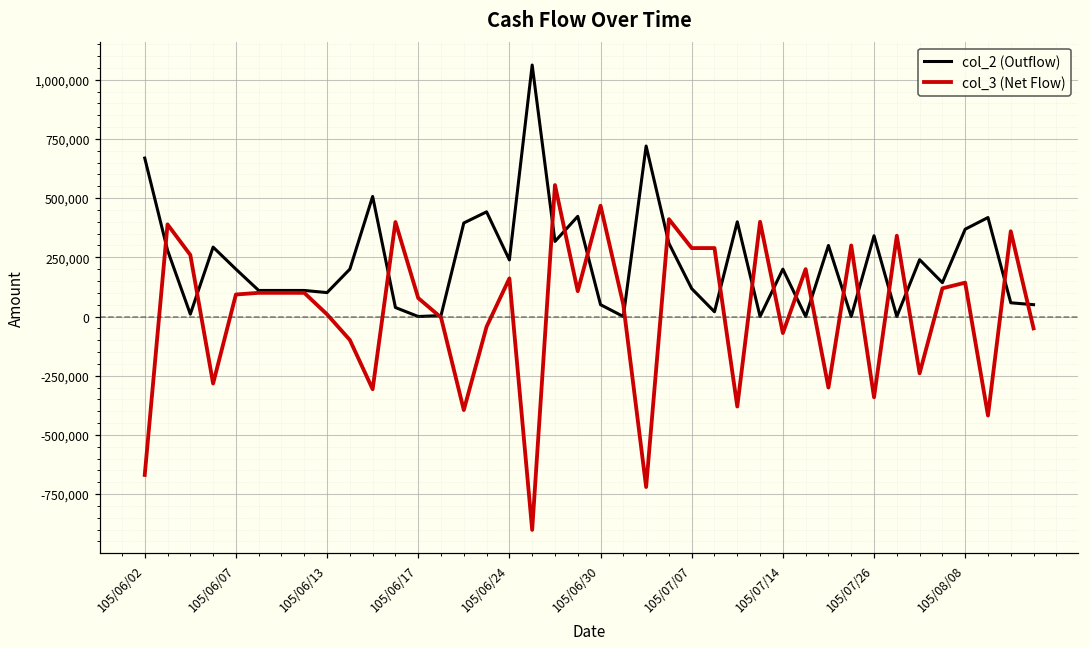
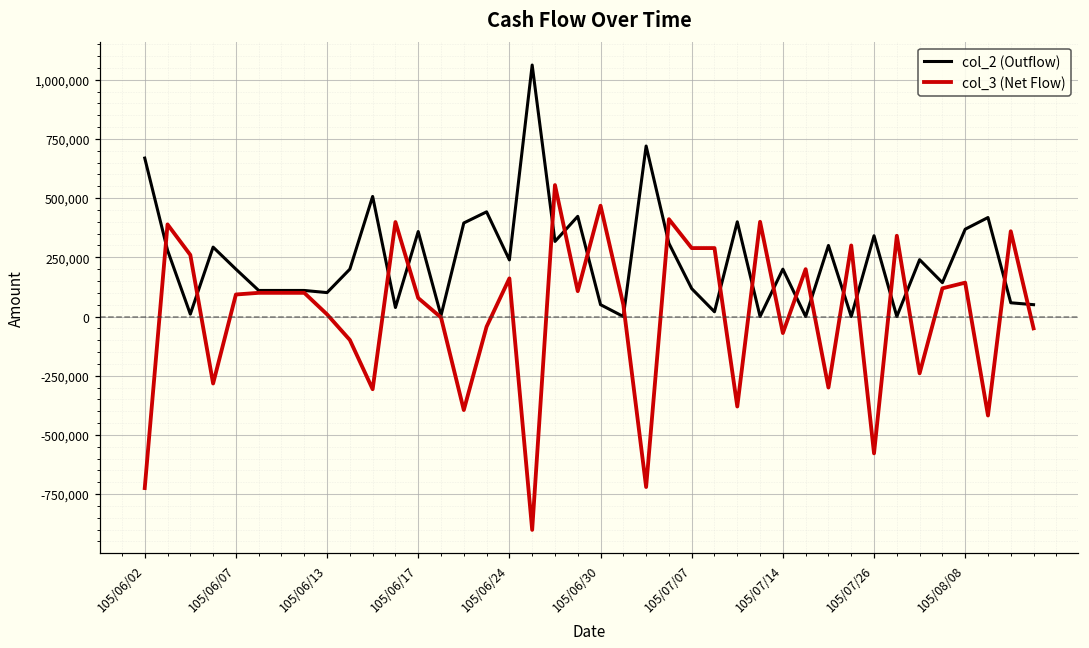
  {
    "col_2 (Outflow)": {
      "105/06/02": "670,000",
      "105/06/07": "200,000",
      "105/06/13": "100,000",
-     "105/06/17": "0",
+     "105/06/17": "360,000",
      "105/06/24": "240,000",
      "105/06/30": "50,000",
      "105/07/07": "120,000",
      "105/07/14": "200,000",
      "105/07/26": "340,000",
      "105/08/08": "370,000"
    },
    "col_3 (Net Flow)": {
-     "105/06/02": "-670,000",
+     "105/06/02": "-720,000",
      "105/06/07": "90,000",
      "105/06/13": "10,000",
      "105/06/17": "80,000",
      "105/06/24": "160,000",
      "105/06/30": "470,000",
      "105/07/07": "290,000",
      "105/07/14": "-70,000",
-     "105/07/26": "-340,000",
+     "105/07/26": "-580,000",
      "105/08/08": "140,000"
    }
  }
